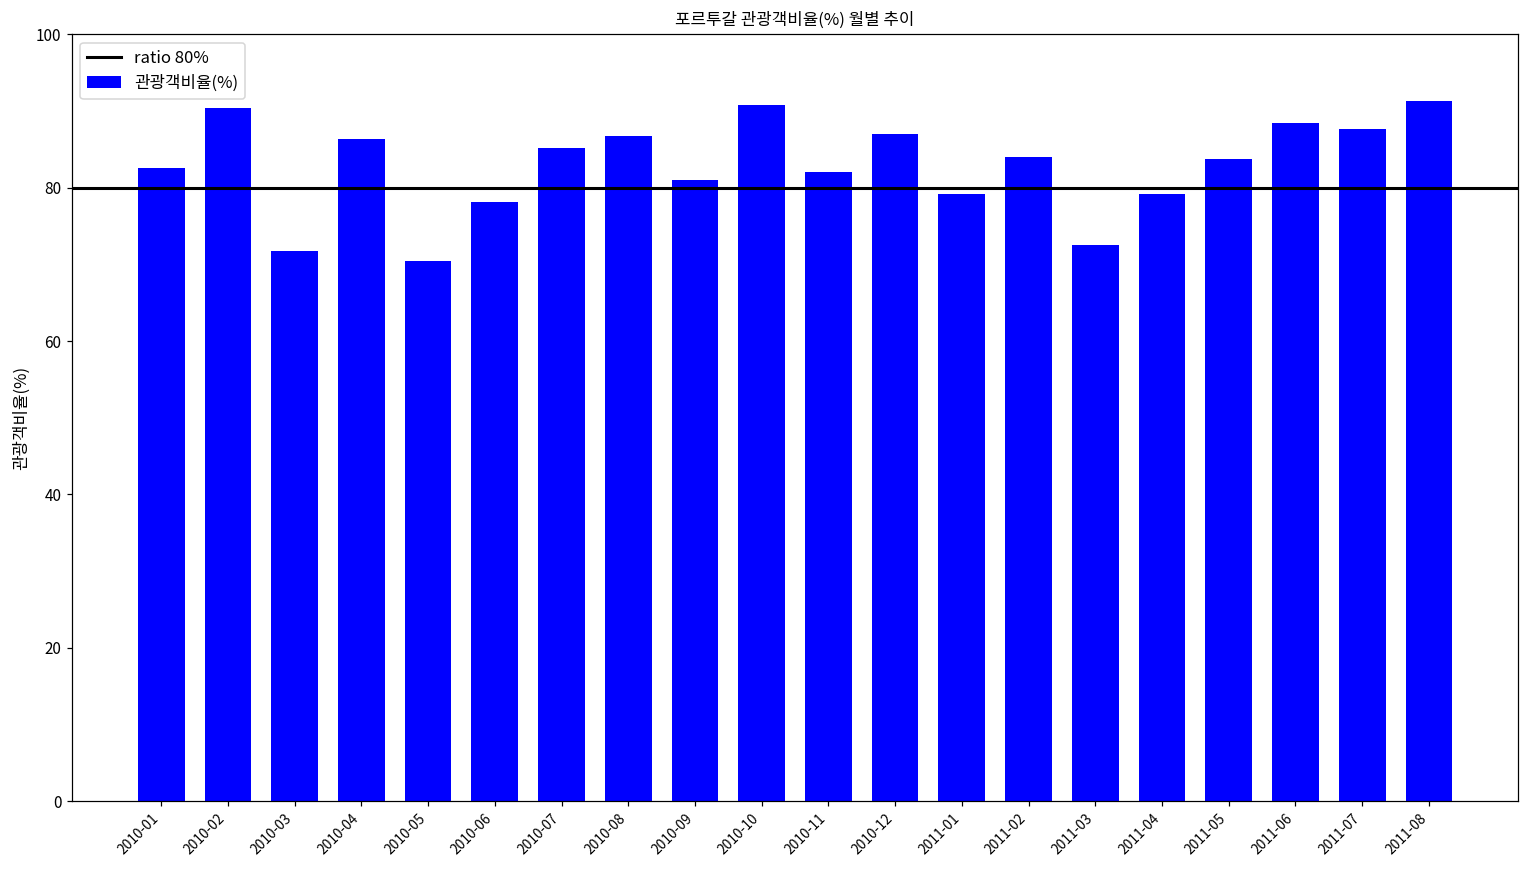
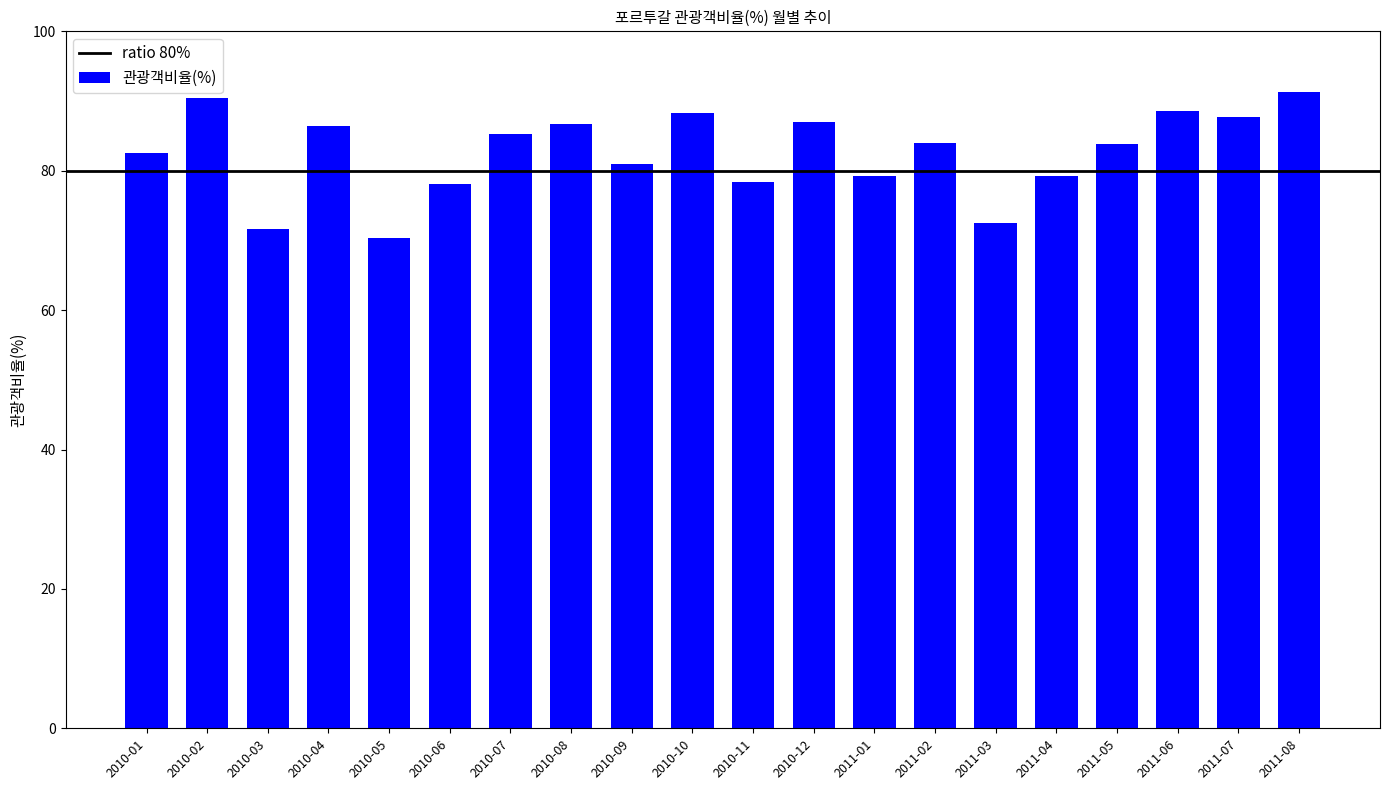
  {
    "2010-01": 83,
    "2010-02": 90,
    "2010-03": 72,
    "2010-04": 86,
    "2010-05": 70,
    "2010-06": 78,
    "2010-07": 85,
    "2010-08": 87,
    "2010-09": 81,
-   "2010-10": 91,
-   "2010-11": 82,
+   "2010-10": 88,
+   "2010-11": 78,
    "2010-12": 87,
    "2011-01": 79,
    "2011-02": 84,
    "2011-03": 73,
    "2011-04": 79,
    "2011-05": 84,
    "2011-06": 89,
    "2011-07": 88,
    "2011-08": 91
  }
